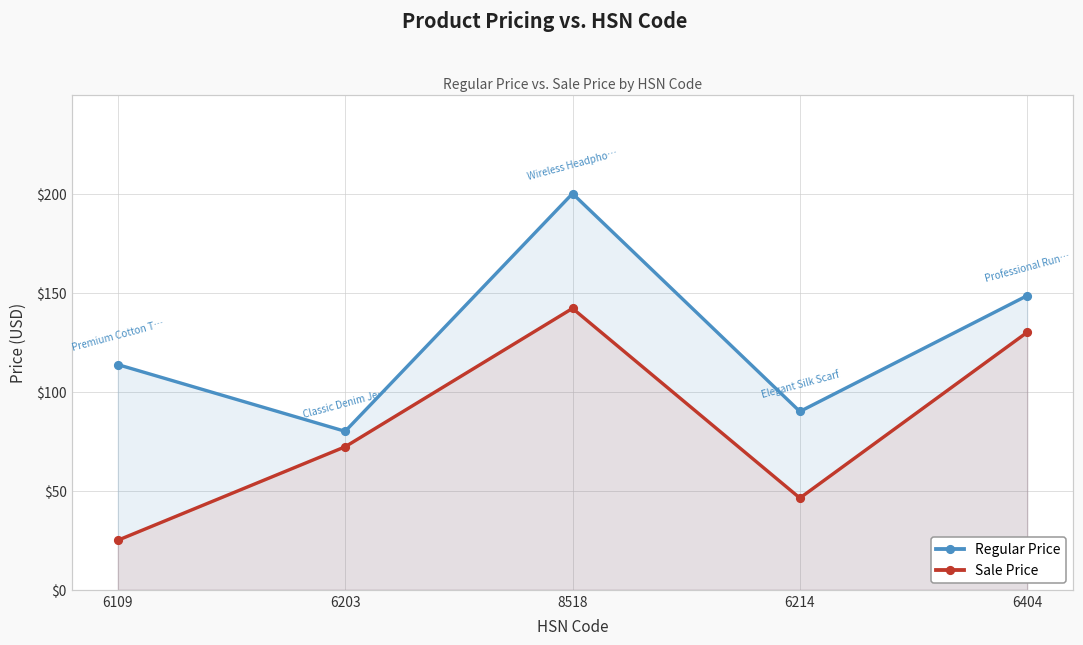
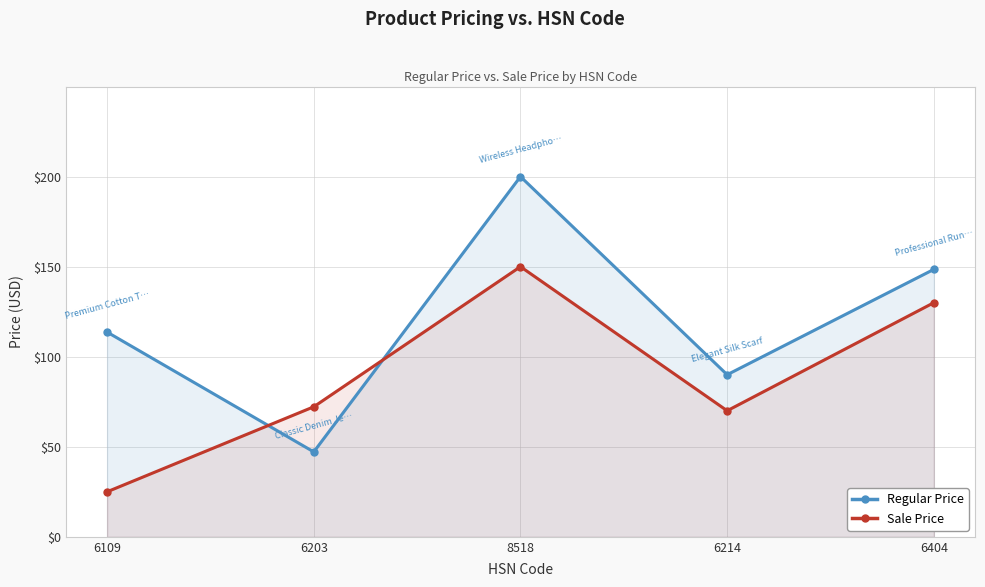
  {
    "Regular Price": {
      "6109": "$114",
-     "6203": "$80",
+     "6203": "$47",
      "8518": "$200",
      "6214": "$90",
      "6404": "$148"
    },
    "Sale Price": {
      "6109": "$25",
      "6203": "$72",
-     "8518": "$142",
-     "6214": "$46",
+     "8518": "$150",
+     "6214": "$70",
      "6404": "$130"
    }
  }
